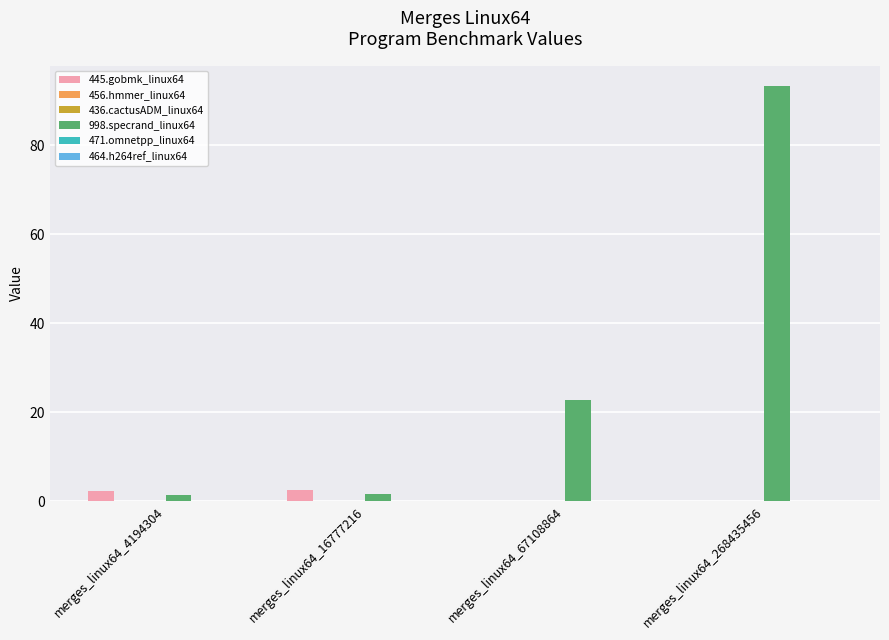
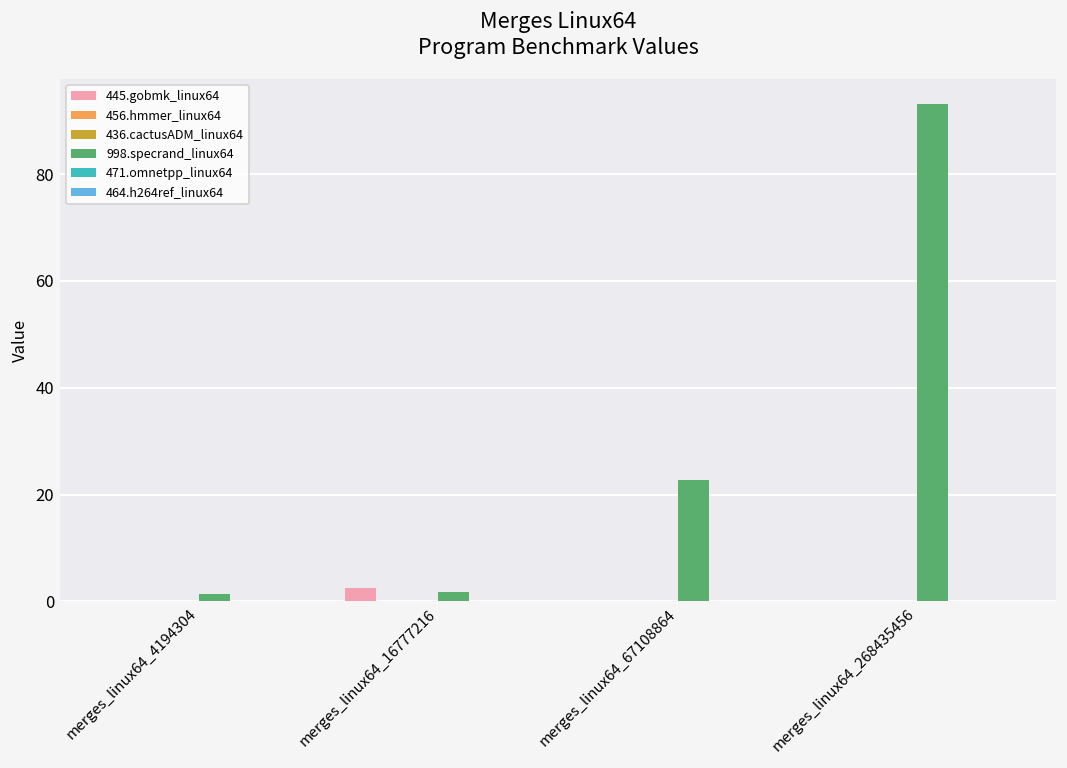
  {
    "445.gobmk_linux64": {
-     "merges_linux64_4194304": 2,
+     "merges_linux64_4194304": 0,
      "merges_linux64_16777216": 3
    },
    "998.specrand_linux64": {
      "merges_linux64_4194304": 1,
      "merges_linux64_16777216": 2,
      "merges_linux64_67108864": 23,
      "merges_linux64_268435456": 93
    }
  }
